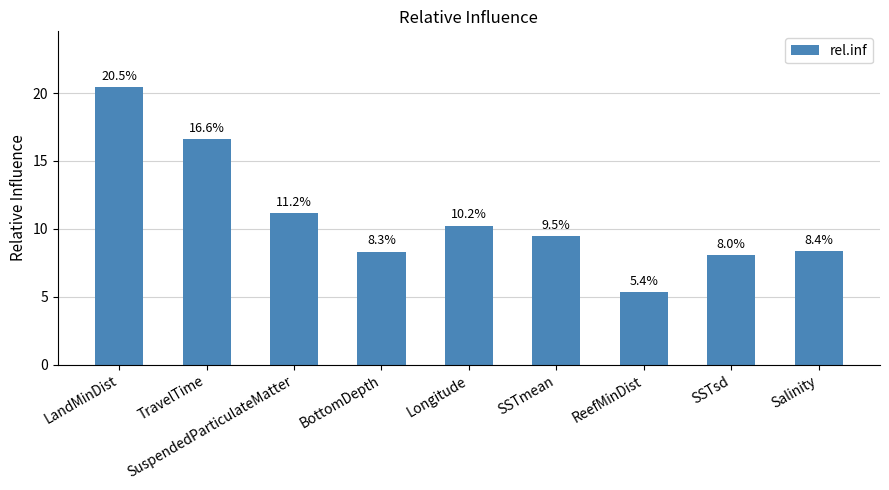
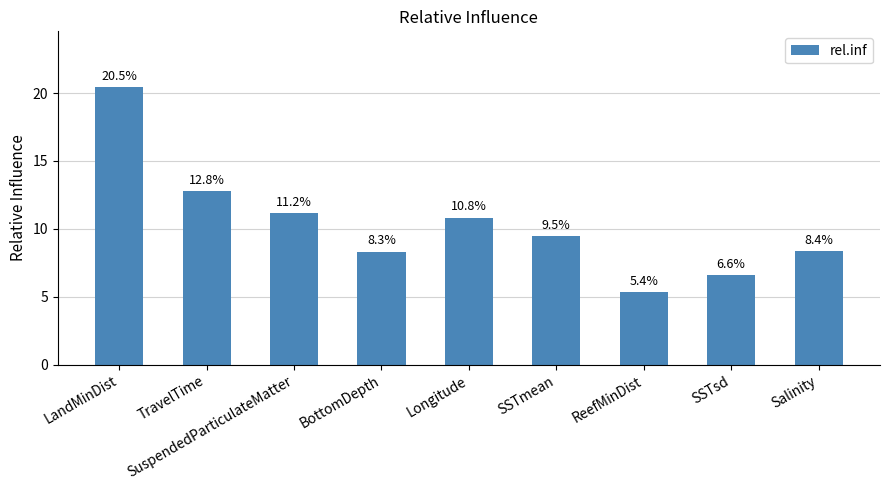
  {
    "LandMinDist": "20.5%",
-   "TravelTime": "16.6%",
+   "TravelTime": "12.8%",
    "SuspendedParticulateMatter": "11.2%",
    "BottomDepth": "8.3%",
-   "Longitude": "10.2%",
+   "Longitude": "10.8%",
    "SSTmean": "9.5%",
    "ReefMinDist": "5.4%",
-   "SSTsd": "8.0%",
+   "SSTsd": "6.6%",
    "Salinity": "8.4%"
  }
